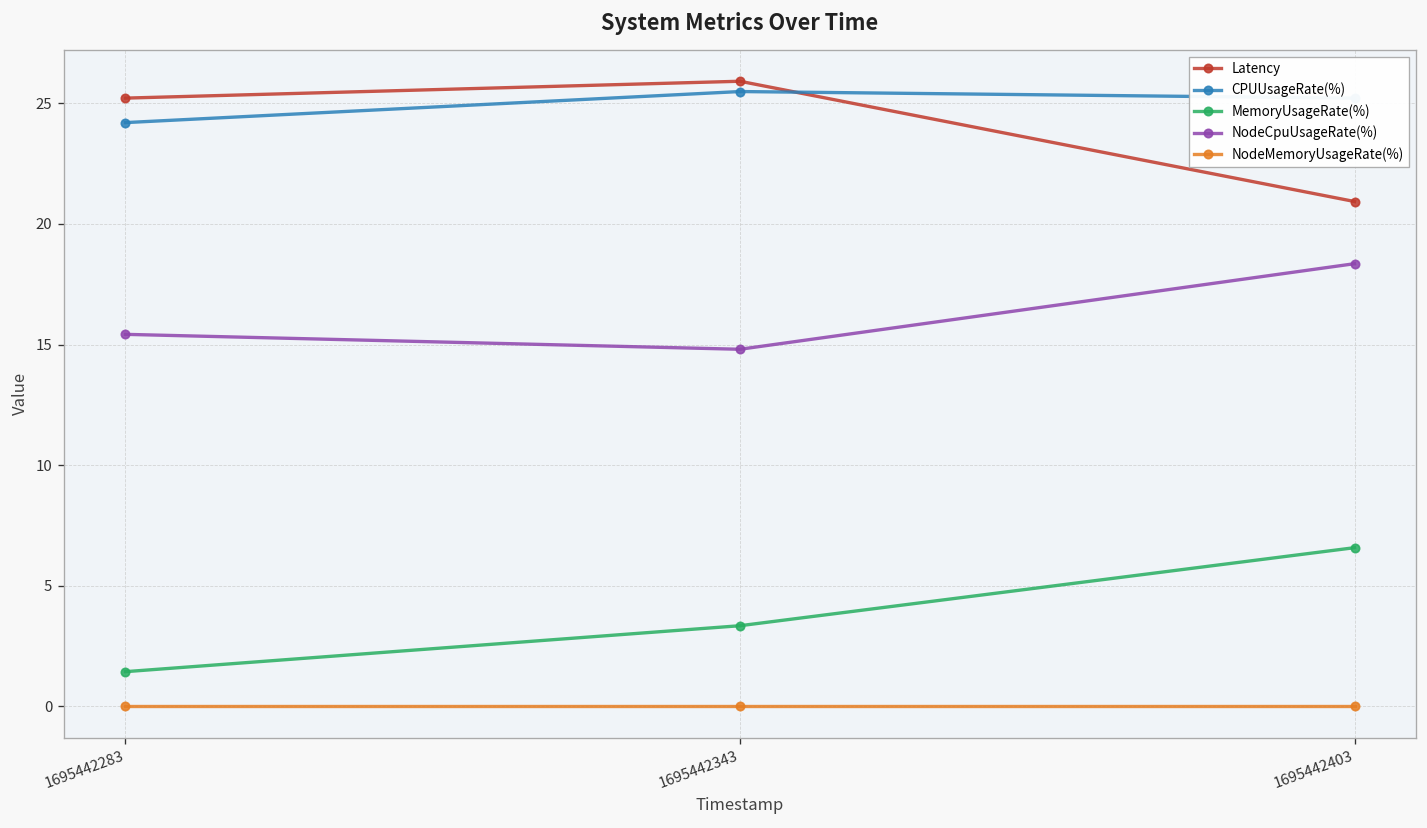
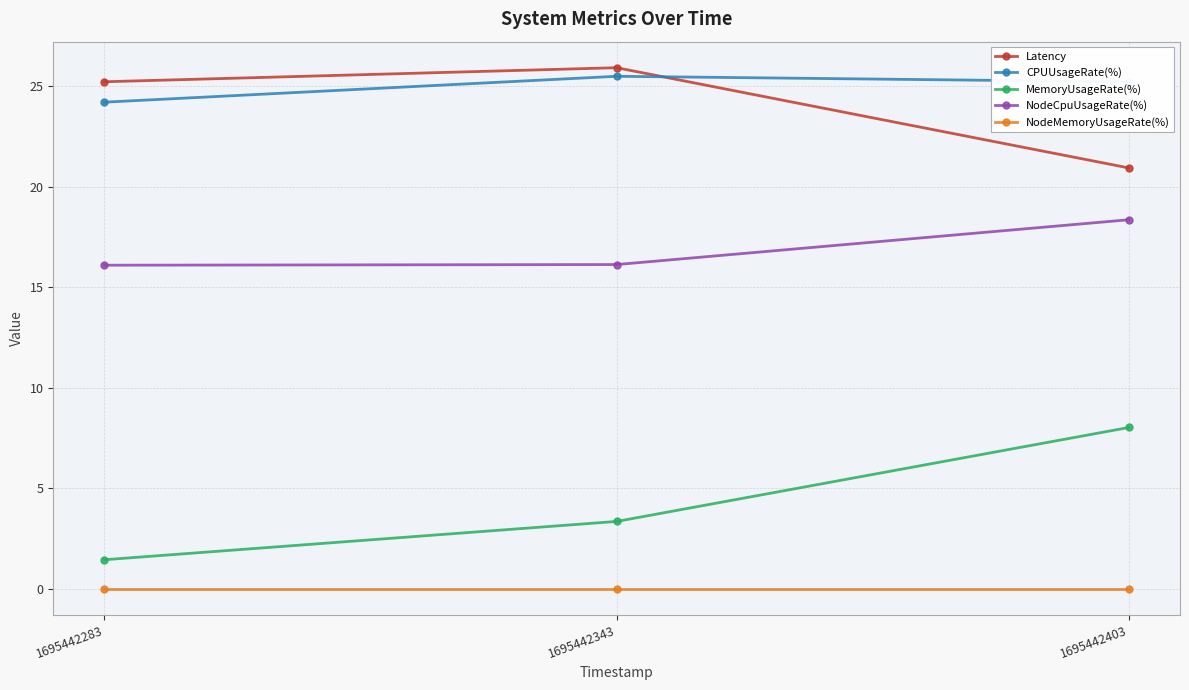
  {
    "Latency": {
      "1695442283": 25.2,
      "1695442343": 25.9,
      "1695442403": 20.9
    },
    "CPUUsageRate(%)": {
      "1695442283": 24.2,
      "1695442343": 25.5
    },
    "MemoryUsageRate(%)": {
      "1695442283": 1.4,
      "1695442343": 3.3,
-     "1695442403": 6.6
+     "1695442403": 8.0
    },
    "NodeCpuUsageRate(%)": {
-     "1695442283": 15.4,
-     "1695442343": 14.8,
+     "1695442283": 16.1,
+     "1695442343": 16.1,
      "1695442403": 18.4
    },
    "NodeMemoryUsageRate(%)": {
      "1695442283": 0.0,
      "1695442343": 0.0,
      "1695442403": 0.0
    }
  }
